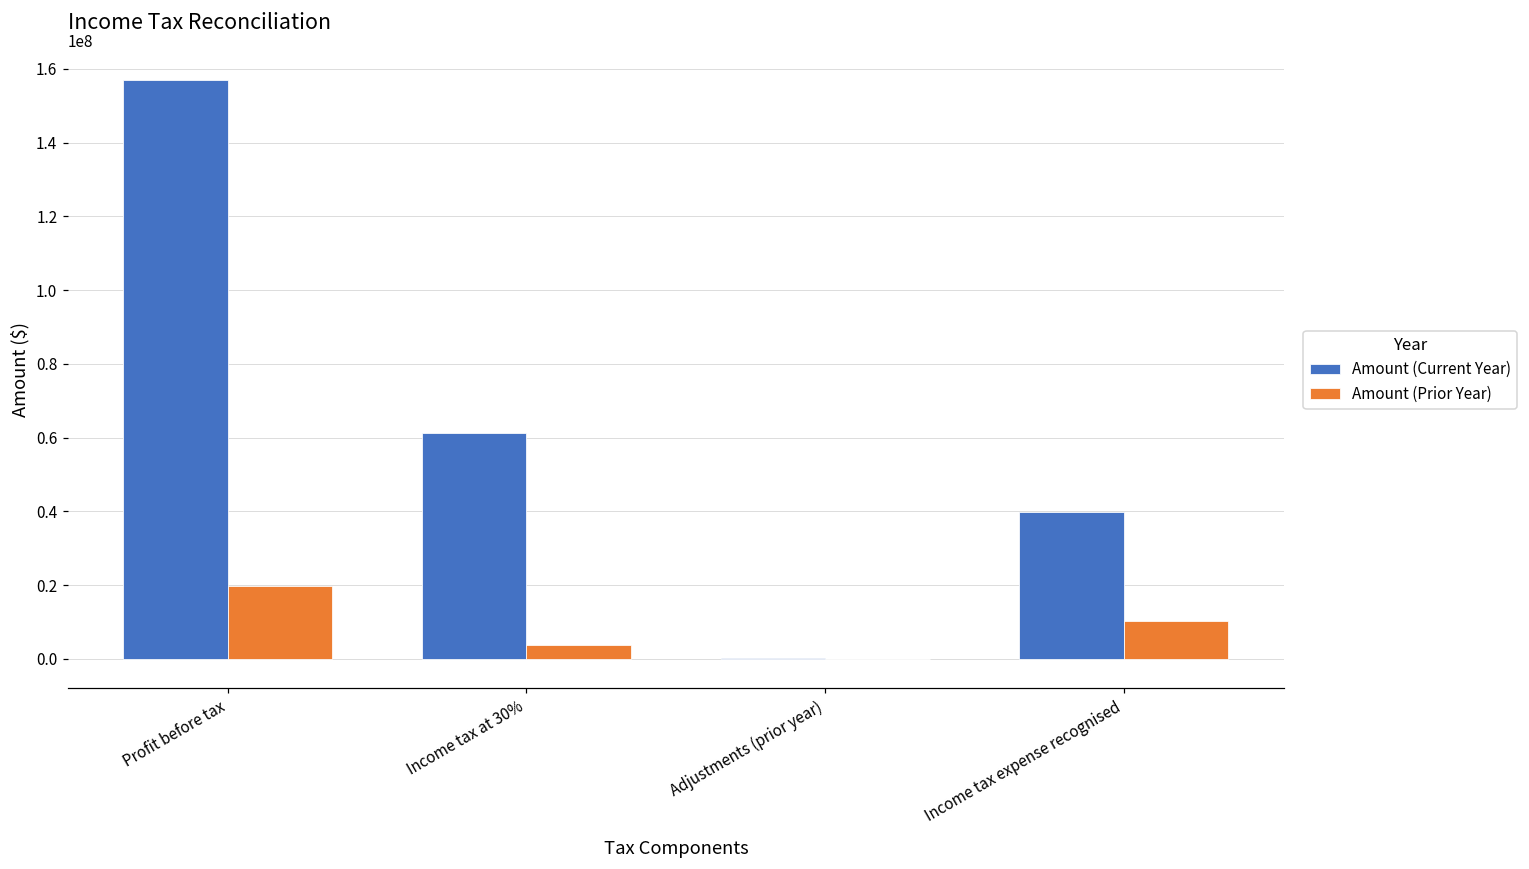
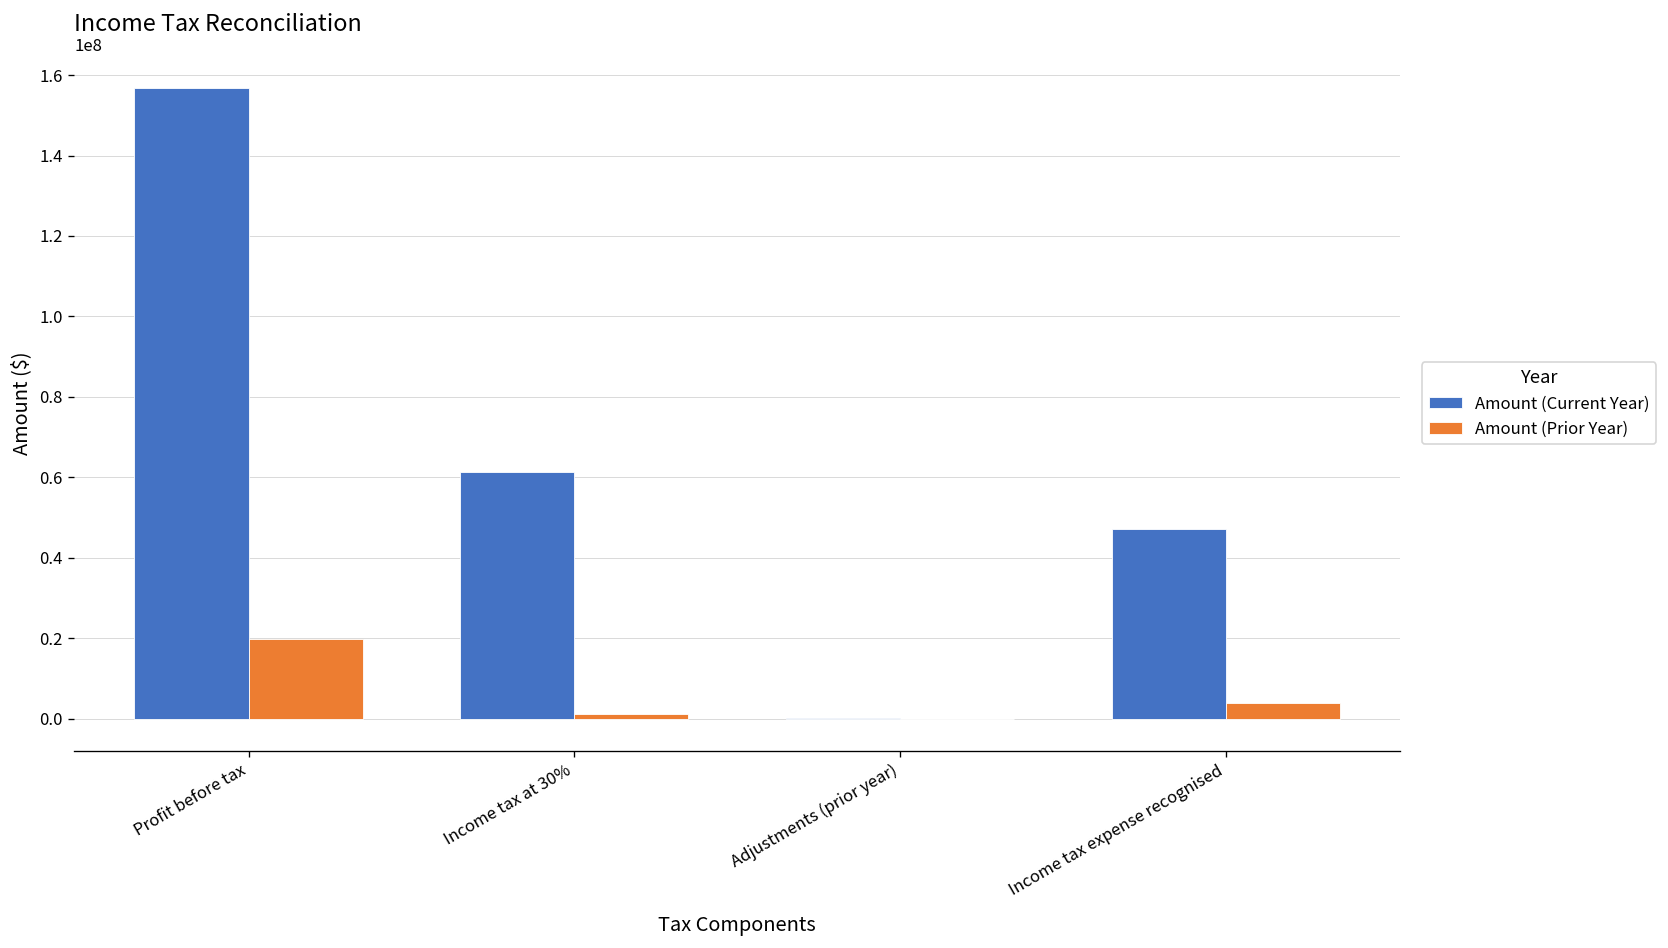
  {
    "Amount (Current Year)": {
      "Profit before tax": 157000000,
      "Income tax at 30%": 61000000,
-     "Income tax expense recognised": 40000000
+     "Income tax expense recognised": 47000000
    },
    "Amount (Prior Year)": {
      "Profit before tax": 20000000,
-     "Income tax at 30%": 4000000,
-     "Income tax expense recognised": 10000000
+     "Income tax at 30%": 1000000,
+     "Income tax expense recognised": 4000000
    }
  }
